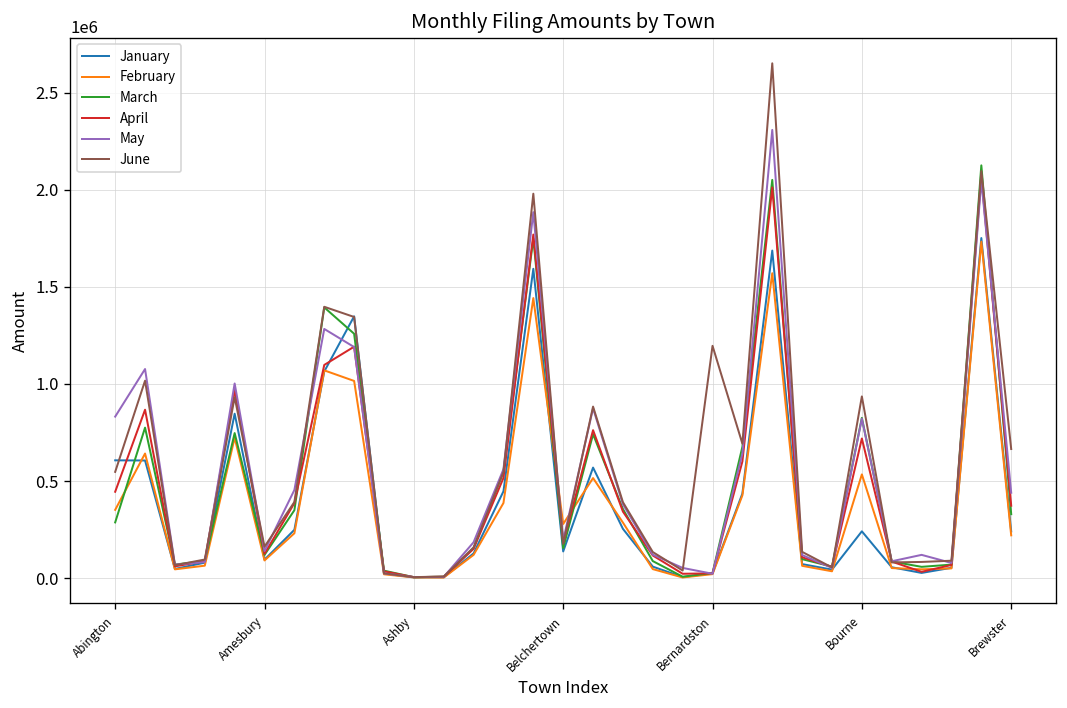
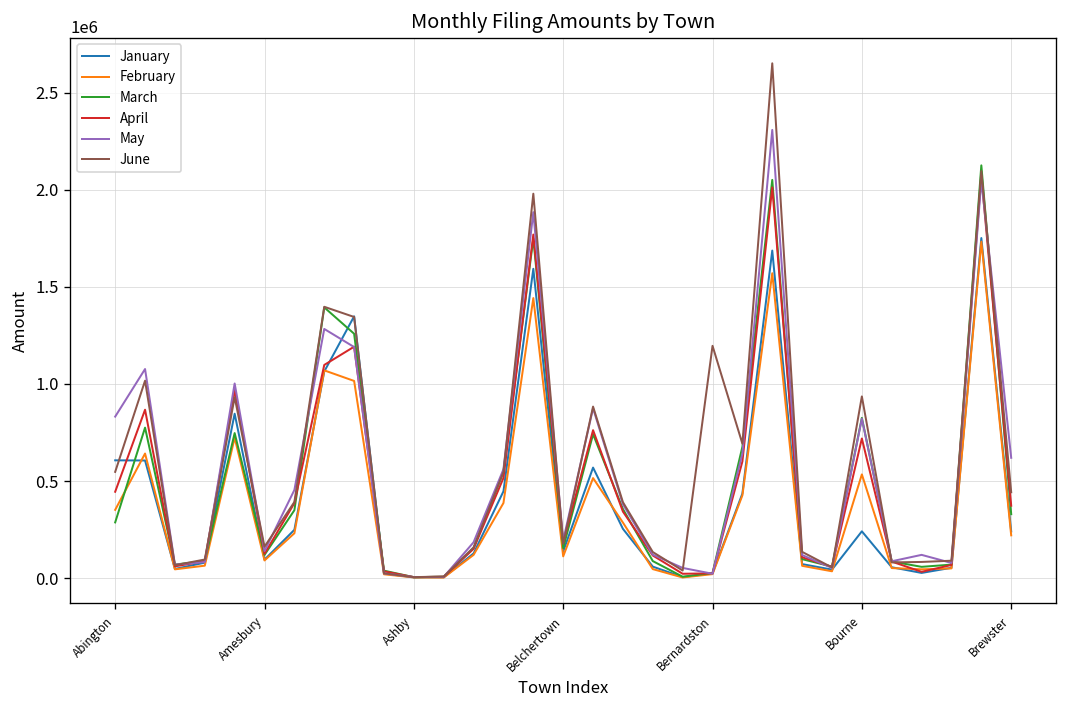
  {
    "January": {
      "Abington": 610000,
      "Belchertown": 140000,
      "Bourne": 240000,
      "Brewster": 240000
    },
    "February": {
      "Abington": 350000,
-     "Belchertown": 280000,
+     "Belchertown": 110000,
      "Bourne": 530000,
      "Brewster": 220000
    },
    "March": {
      "Abington": 290000,
      "Belchertown": 150000,
      "Brewster": 330000
    },
    "April": {
      "Abington": 450000,
      "Bourne": 720000,
      "Brewster": 370000
    },
    "May": {
      "Abington": 830000,
-     "Brewster": 440000
+     "Brewster": 620000
    },
    "June": {
      "Abington": 550000,
      "Amesbury": 160000,
      "Bernardston": 1200000,
      "Bourne": 940000,
-     "Brewster": 670000
+     "Brewster": 440000
    }
  }
